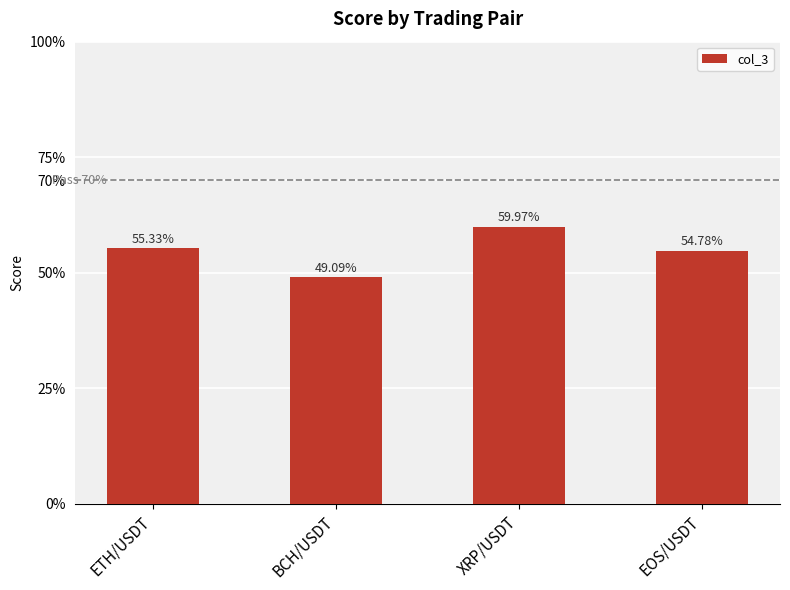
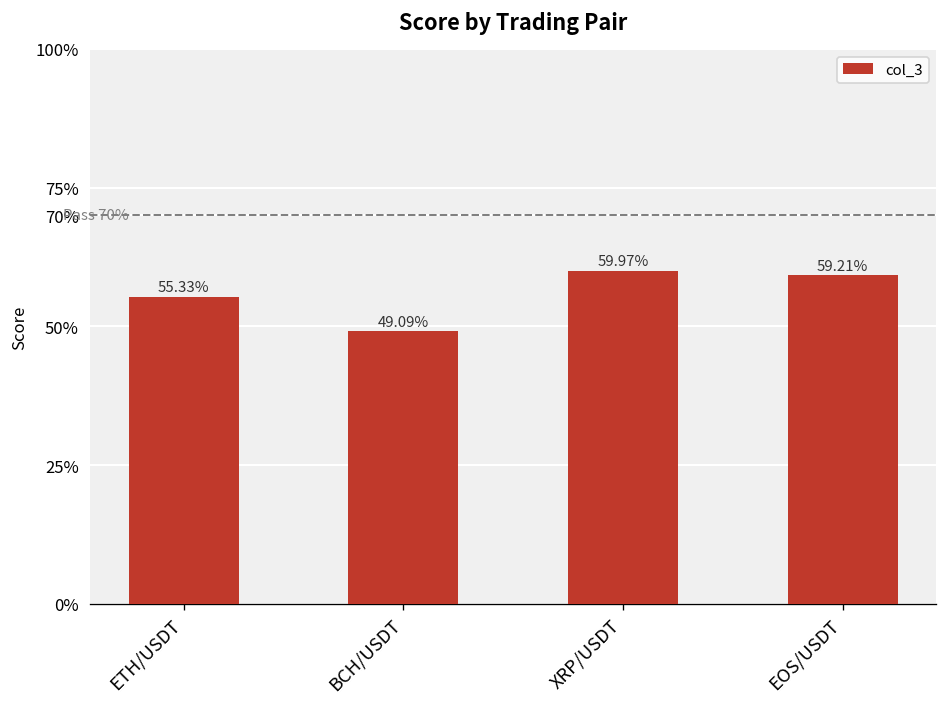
  {
    "ETH/USDT": "55.33%",
    "BCH/USDT": "49.09%",
    "XRP/USDT": "59.97%",
-   "EOS/USDT": "54.78%"
+   "EOS/USDT": "59.21%"
  }
